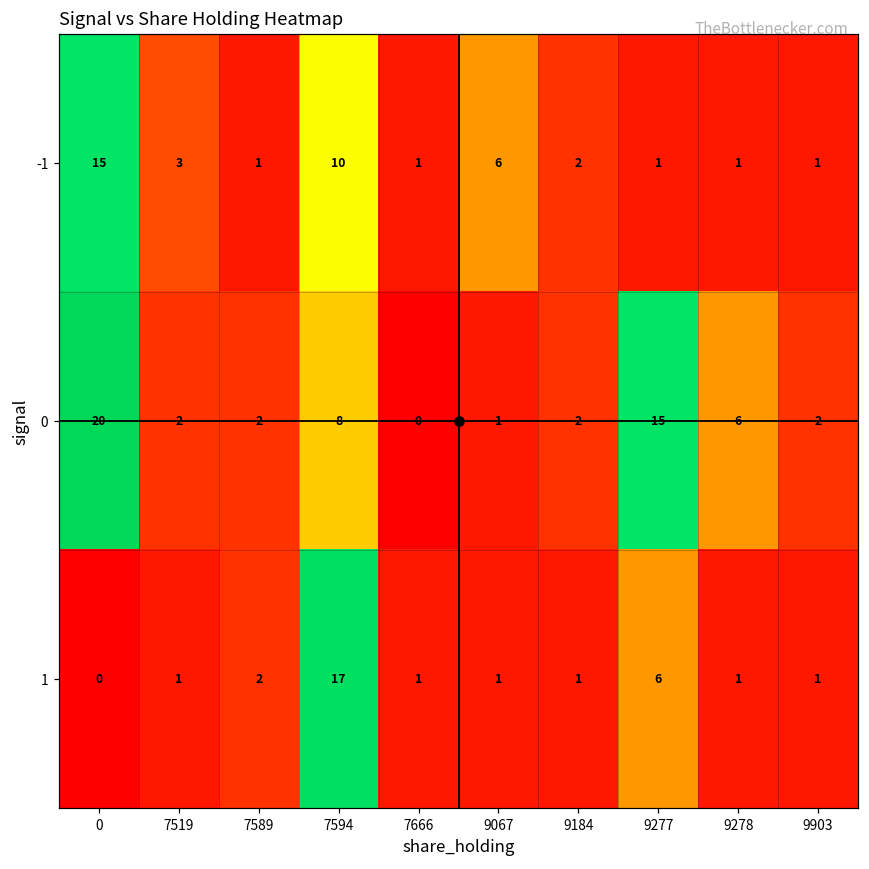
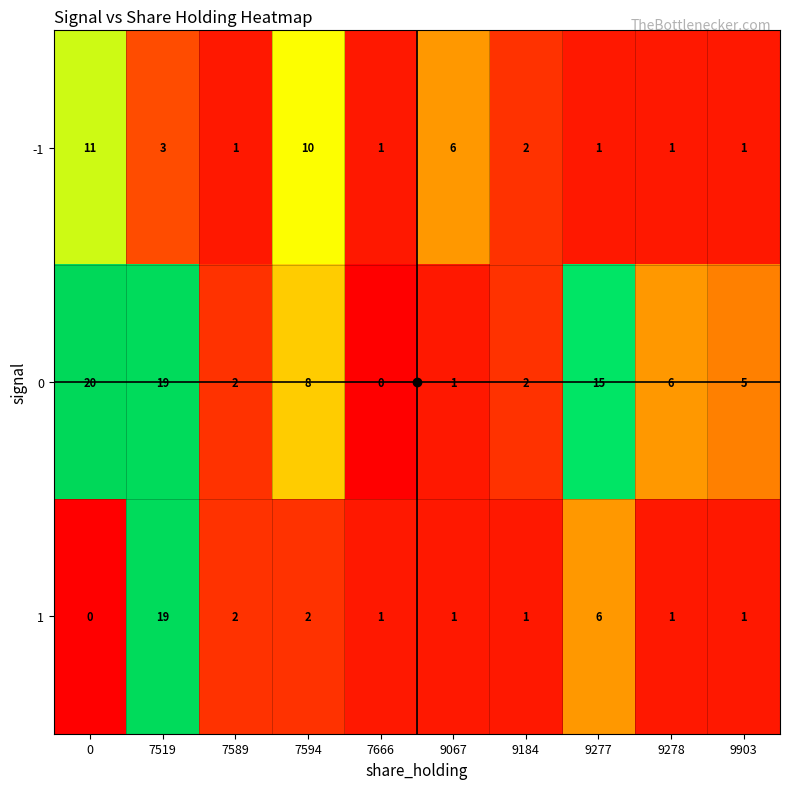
  {
    "-1": {
-     "0": 15,
+     "0": 11,
      "7519": 3,
      "7589": 1,
      "7594": 10,
      "7666": 1,
      "9067": 6,
      "9184": 2,
      "9277": 1,
      "9278": 1,
      "9903": 1
    },
    "0": {
      "0": 20,
-     "7519": 2,
+     "7519": 19,
      "7589": 2,
      "7594": 8,
      "7666": 0,
      "9067": 1,
      "9184": 2,
      "9277": 15,
      "9278": 6,
-     "9903": 2
+     "9903": 5
    },
    "1": {
      "0": 0,
-     "7519": 1,
+     "7519": 19,
      "7589": 2,
-     "7594": 17,
+     "7594": 2,
      "7666": 1,
      "9067": 1,
      "9184": 1,
      "9277": 6,
      "9278": 1,
      "9903": 1
    }
  }
